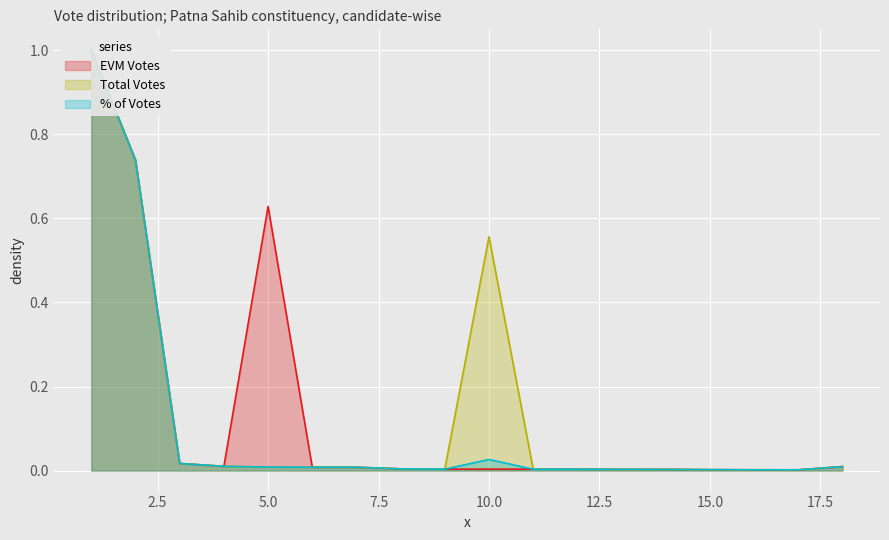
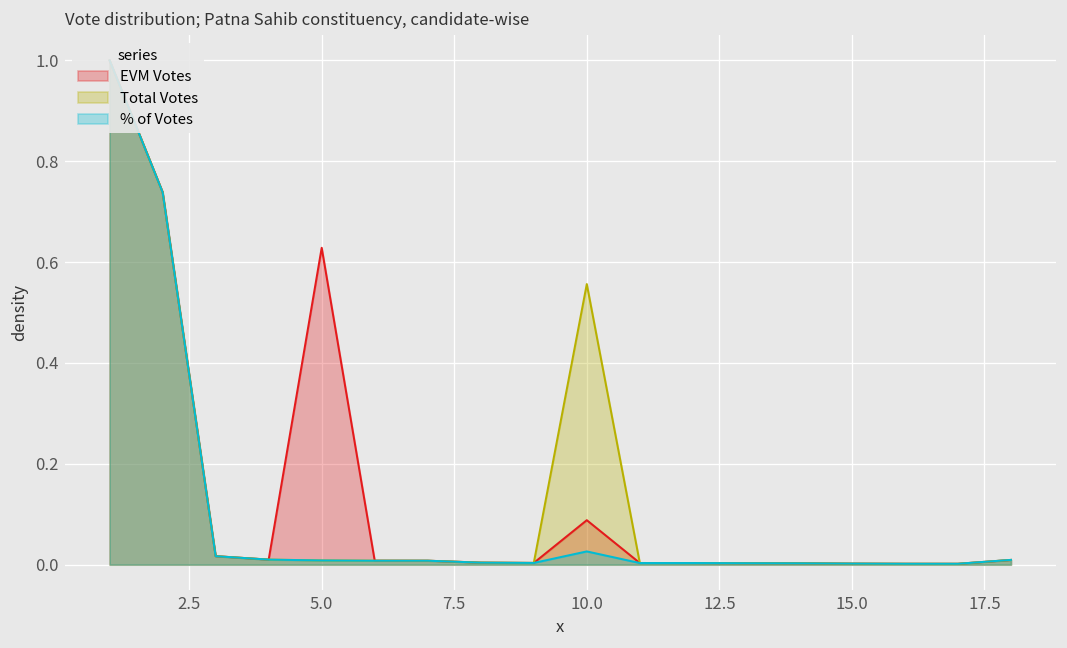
  {
    "EVM Votes": {
      "5.0": 0.63,
-     "10.0": 0.00
+     "10.0": 0.09
    },
    "Total Votes": {
      "10.0": 0.56
    },
    "% of Votes": {
      "10.0": 0.03
    }
  }
